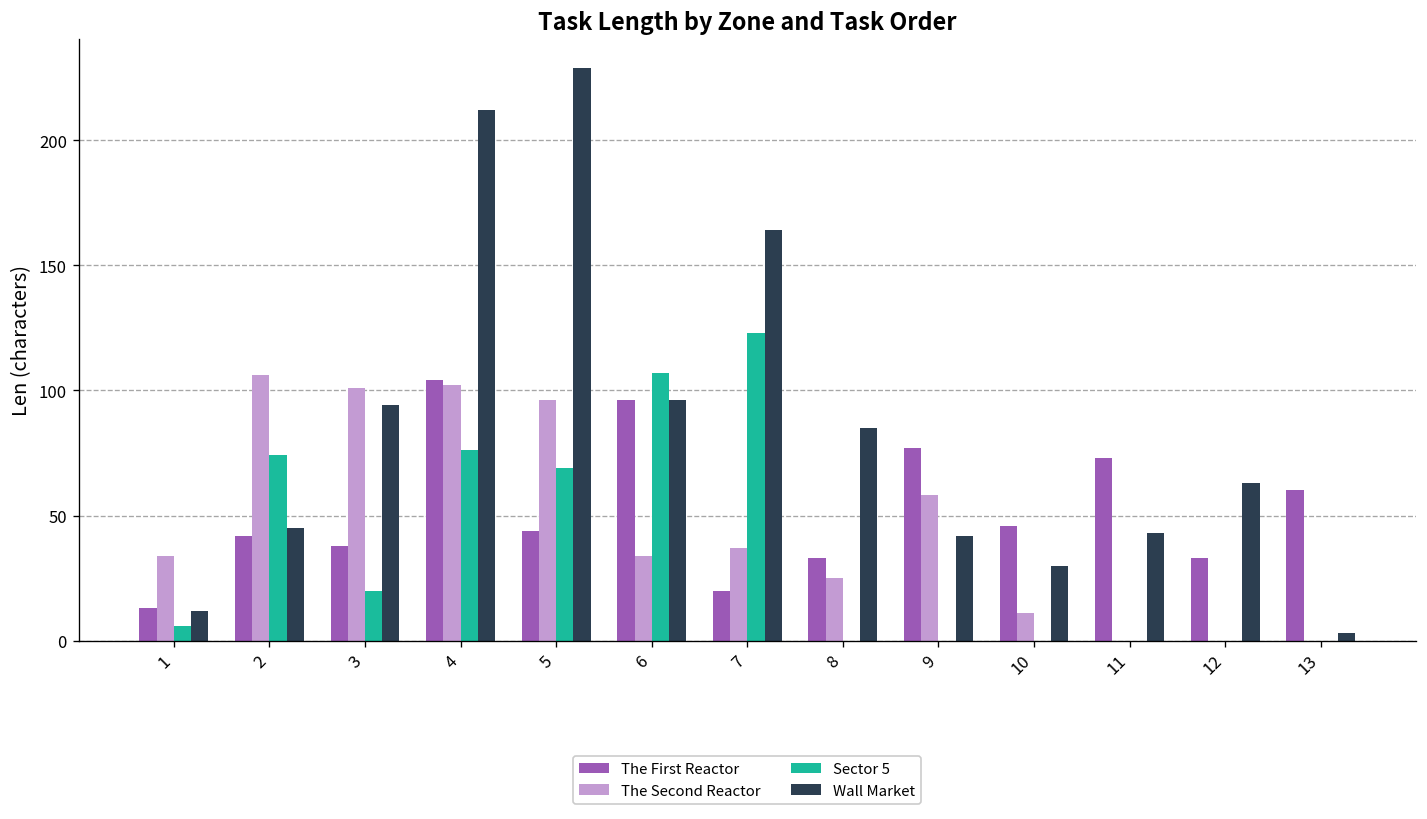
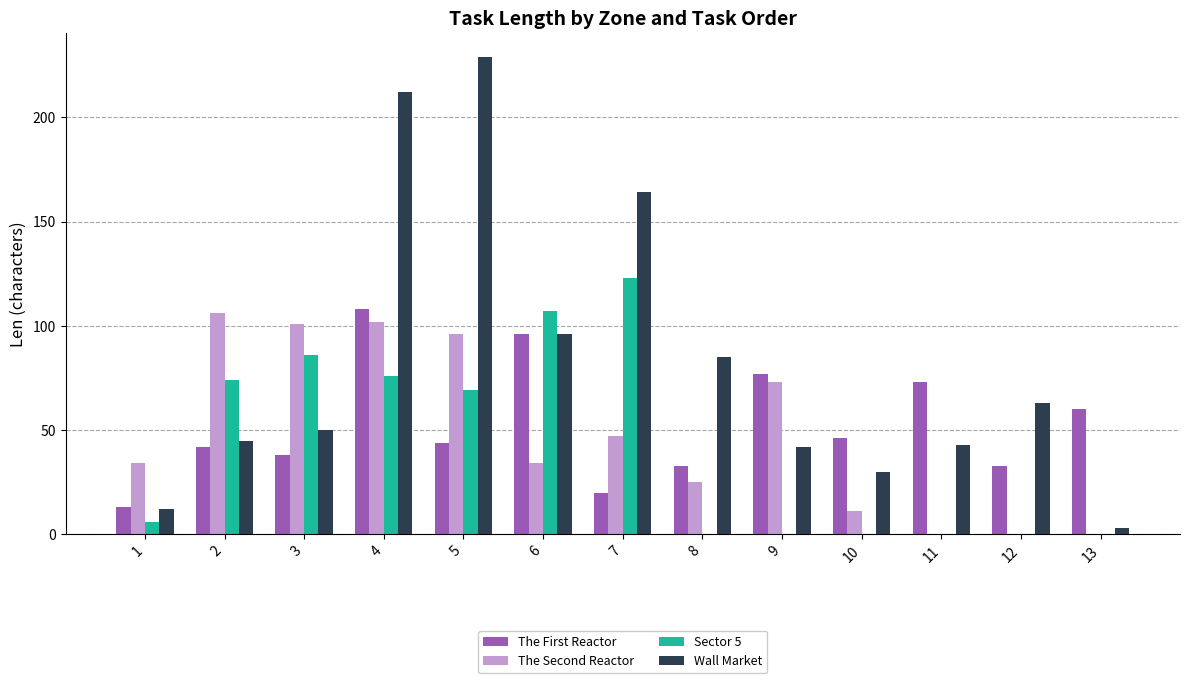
  {
    "The First Reactor": {
      "1": 13,
      "2": 42,
      "3": 38,
-     "4": 104,
+     "4": 108,
      "5": 44,
      "6": 96,
      "7": 20,
      "8": 33,
      "9": 77,
      "10": 46,
      "11": 73,
      "12": 33,
      "13": 60
    },
    "The Second Reactor": {
      "1": 34,
      "2": 106,
      "3": 101,
      "4": 102,
      "5": 96,
      "6": 34,
-     "7": 37,
+     "7": 47,
      "8": 25,
-     "9": 58,
+     "9": 73,
      "10": 11,
      "11": 0,
      "12": 0,
      "13": 0
    },
    "Sector 5": {
      "1": 6,
      "2": 74,
-     "3": 20,
+     "3": 86,
      "4": 76,
      "5": 69,
      "6": 107,
      "7": 123,
      "8": 0,
      "9": 0,
      "10": 0,
      "11": 0,
      "12": 0,
      "13": 0
    },
    "Wall Market": {
      "1": 12,
      "2": 45,
-     "3": 94,
+     "3": 50,
      "4": 212,
      "5": 229,
      "6": 96,
      "7": 164,
      "8": 85,
      "9": 42,
      "10": 30,
      "11": 43,
      "12": 63,
      "13": 3
    }
  }
